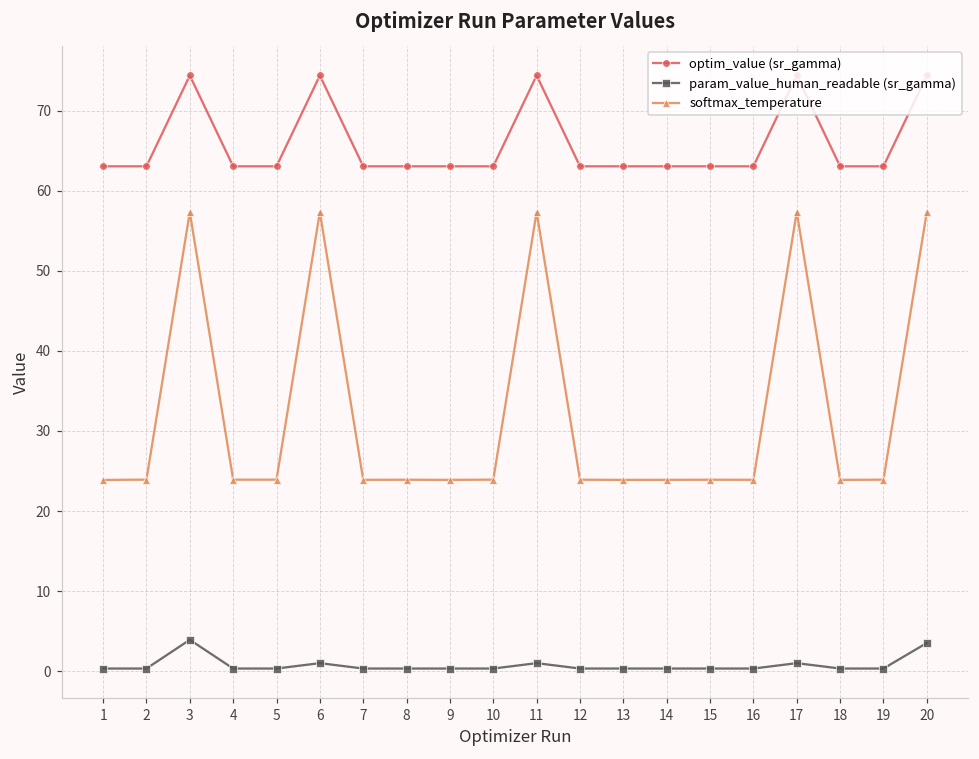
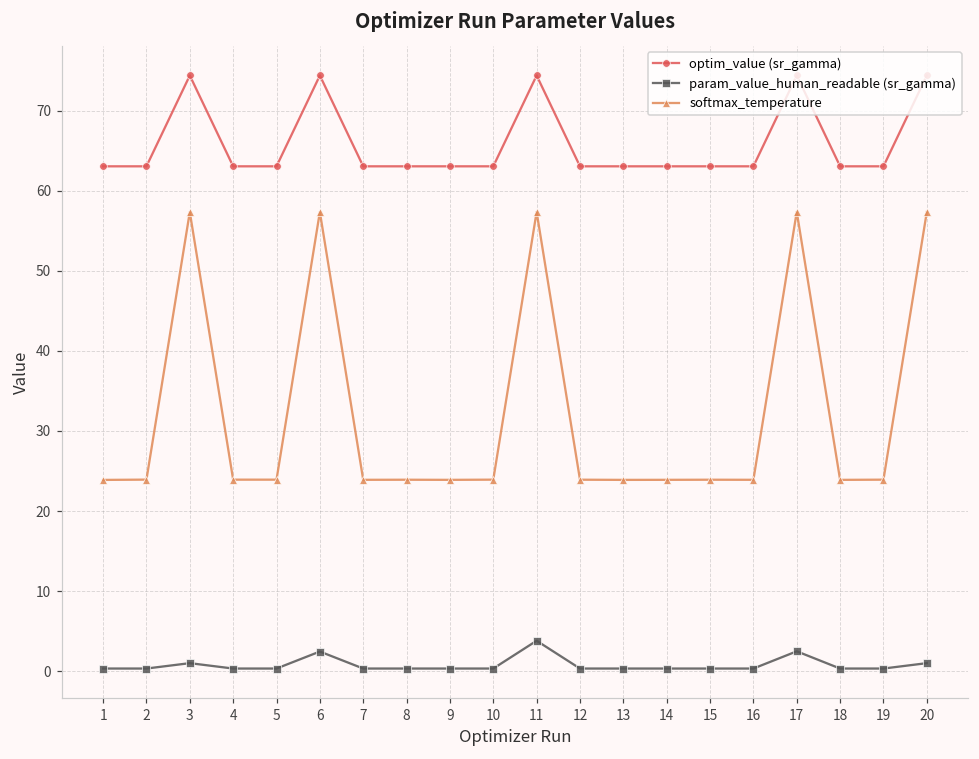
  {
    "param_value_human_readable (sr_gamma)": {
      "1": 0,
      "2": 0,
-     "3": 4,
+     "3": 1,
      "4": 0,
      "5": 0,
-     "6": 1,
+     "6": 2,
      "7": 0,
      "8": 0,
      "9": 0,
      "10": 0,
-     "11": 1,
+     "11": 4,
      "12": 0,
      "13": 0,
      "14": 0,
      "15": 0,
      "16": 0,
-     "17": 1,
+     "17": 2,
      "18": 0,
      "19": 0,
-     "20": 4
+     "20": 1
    }
  }
